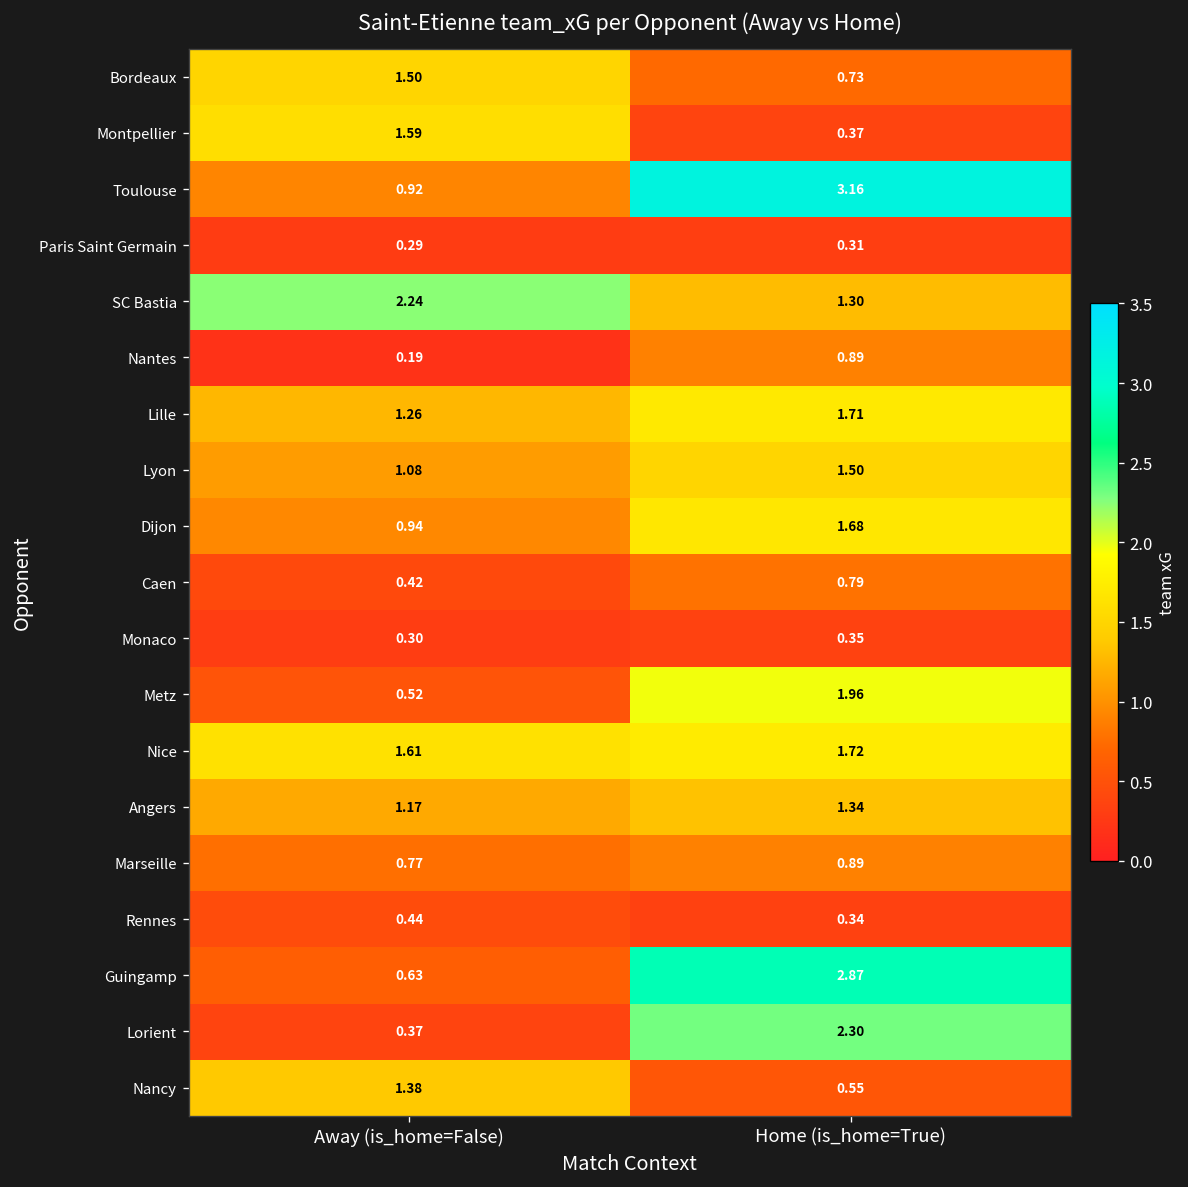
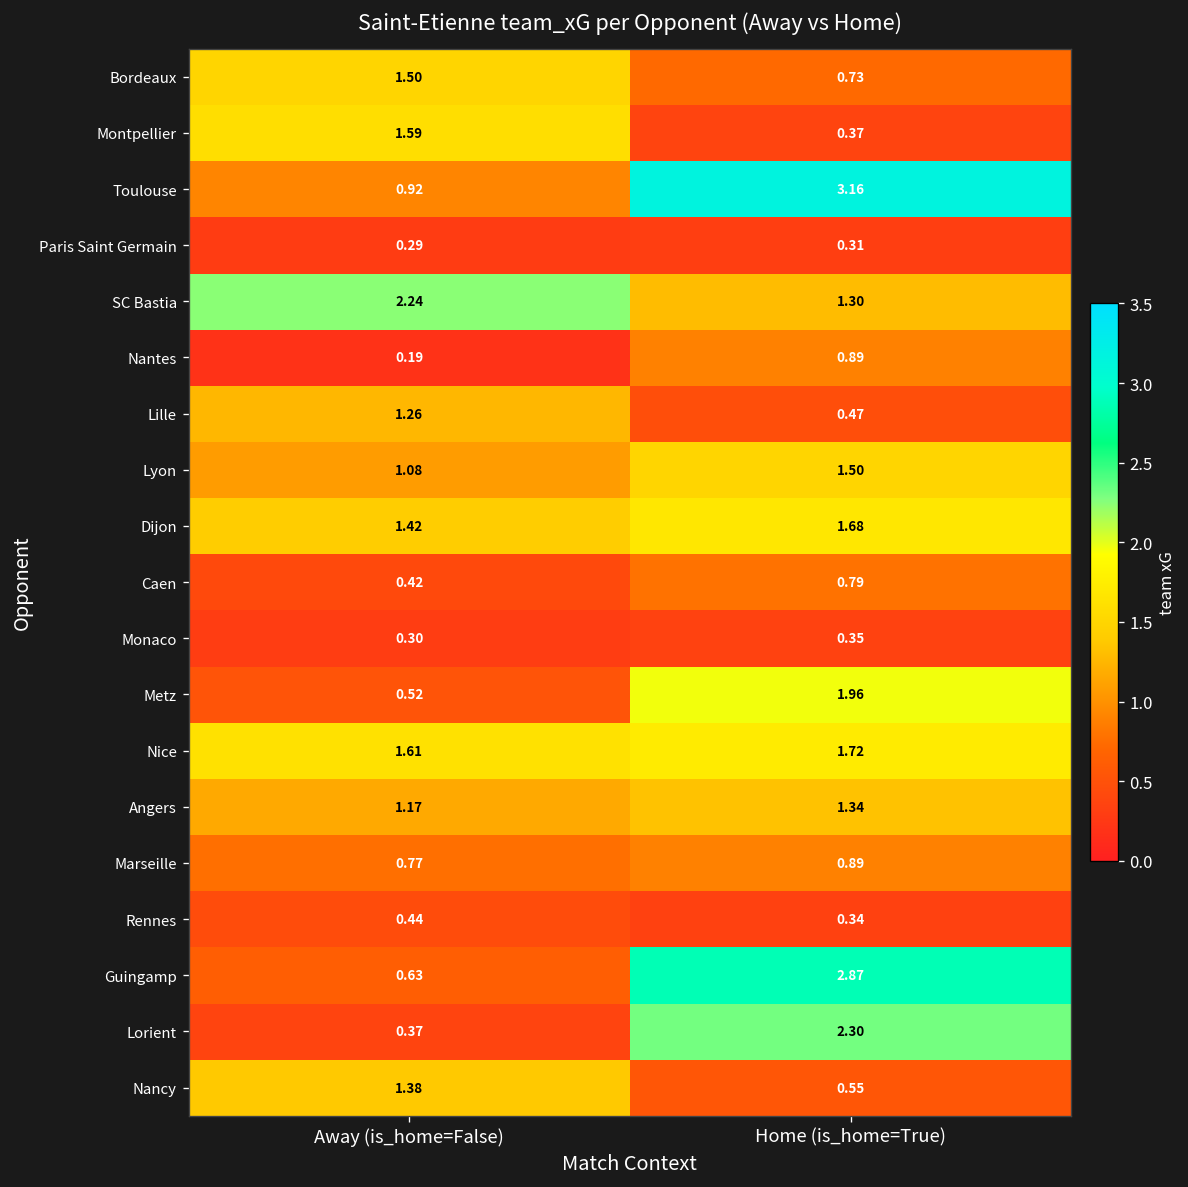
  {
    "Bordeaux": {
      "Away (is_home=False)": 1.50,
      "Home (is_home=True)": 0.73
    },
    "Montpellier": {
      "Away (is_home=False)": 1.59,
      "Home (is_home=True)": 0.37
    },
    "Toulouse": {
      "Away (is_home=False)": 0.92,
      "Home (is_home=True)": 3.16
    },
    "Paris Saint Germain": {
      "Away (is_home=False)": 0.29,
      "Home (is_home=True)": 0.31
    },
    "SC Bastia": {
      "Away (is_home=False)": 2.24,
      "Home (is_home=True)": 1.30
    },
    "Nantes": {
      "Away (is_home=False)": 0.19,
      "Home (is_home=True)": 0.89
    },
    "Lille": {
      "Away (is_home=False)": 1.26,
-     "Home (is_home=True)": 1.71
+     "Home (is_home=True)": 0.47
    },
    "Lyon": {
      "Away (is_home=False)": 1.08,
      "Home (is_home=True)": 1.50
    },
    "Dijon": {
-     "Away (is_home=False)": 0.94,
+     "Away (is_home=False)": 1.42,
      "Home (is_home=True)": 1.68
    },
    "Caen": {
      "Away (is_home=False)": 0.42,
      "Home (is_home=True)": 0.79
    },
    "Monaco": {
      "Away (is_home=False)": 0.30,
      "Home (is_home=True)": 0.35
    },
    "Metz": {
      "Away (is_home=False)": 0.52,
      "Home (is_home=True)": 1.96
    },
    "Nice": {
      "Away (is_home=False)": 1.61,
      "Home (is_home=True)": 1.72
    },
    "Angers": {
      "Away (is_home=False)": 1.17,
      "Home (is_home=True)": 1.34
    },
    "Marseille": {
      "Away (is_home=False)": 0.77,
      "Home (is_home=True)": 0.89
    },
    "Rennes": {
      "Away (is_home=False)": 0.44,
      "Home (is_home=True)": 0.34
    },
    "Guingamp": {
      "Away (is_home=False)": 0.63,
      "Home (is_home=True)": 2.87
    },
    "Lorient": {
      "Away (is_home=False)": 0.37,
      "Home (is_home=True)": 2.30
    },
    "Nancy": {
      "Away (is_home=False)": 1.38,
      "Home (is_home=True)": 0.55
    }
  }
